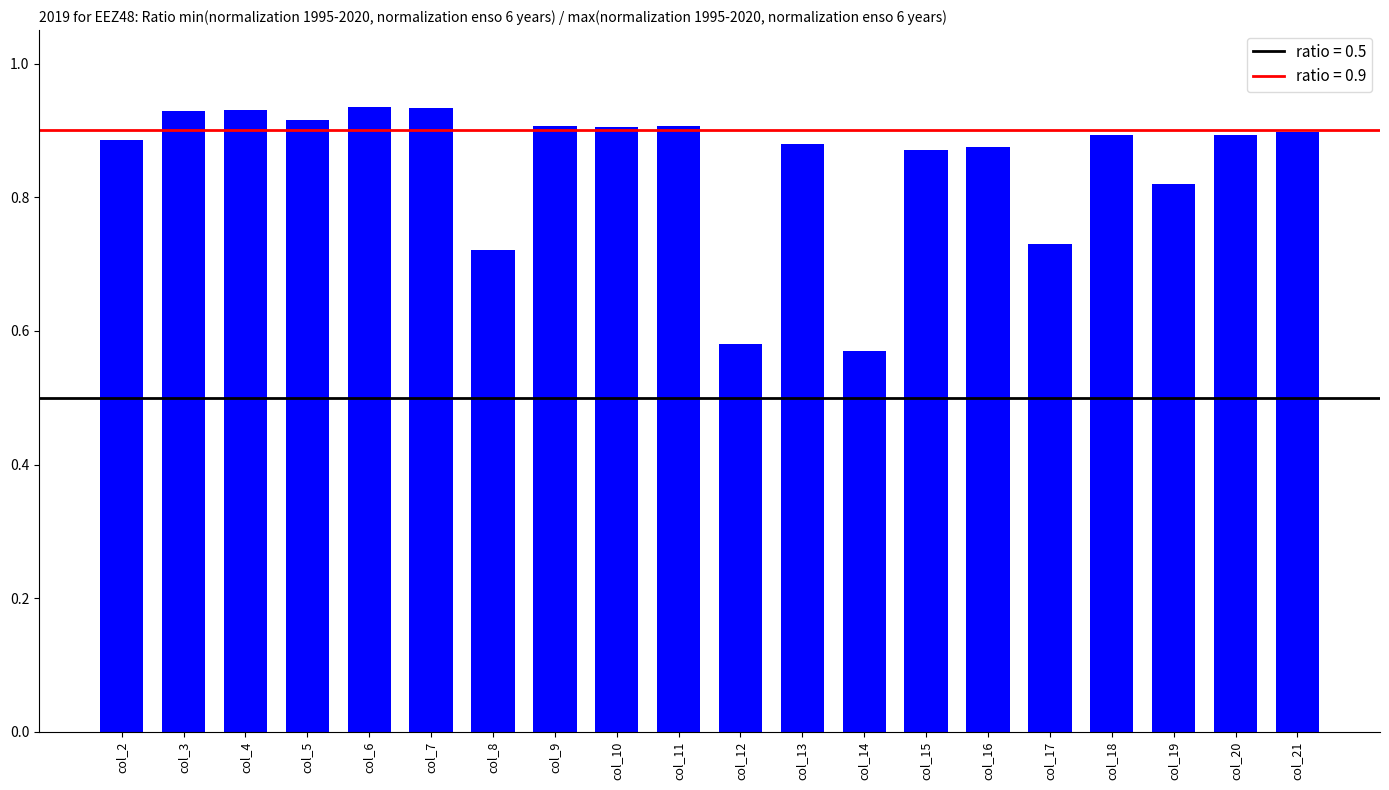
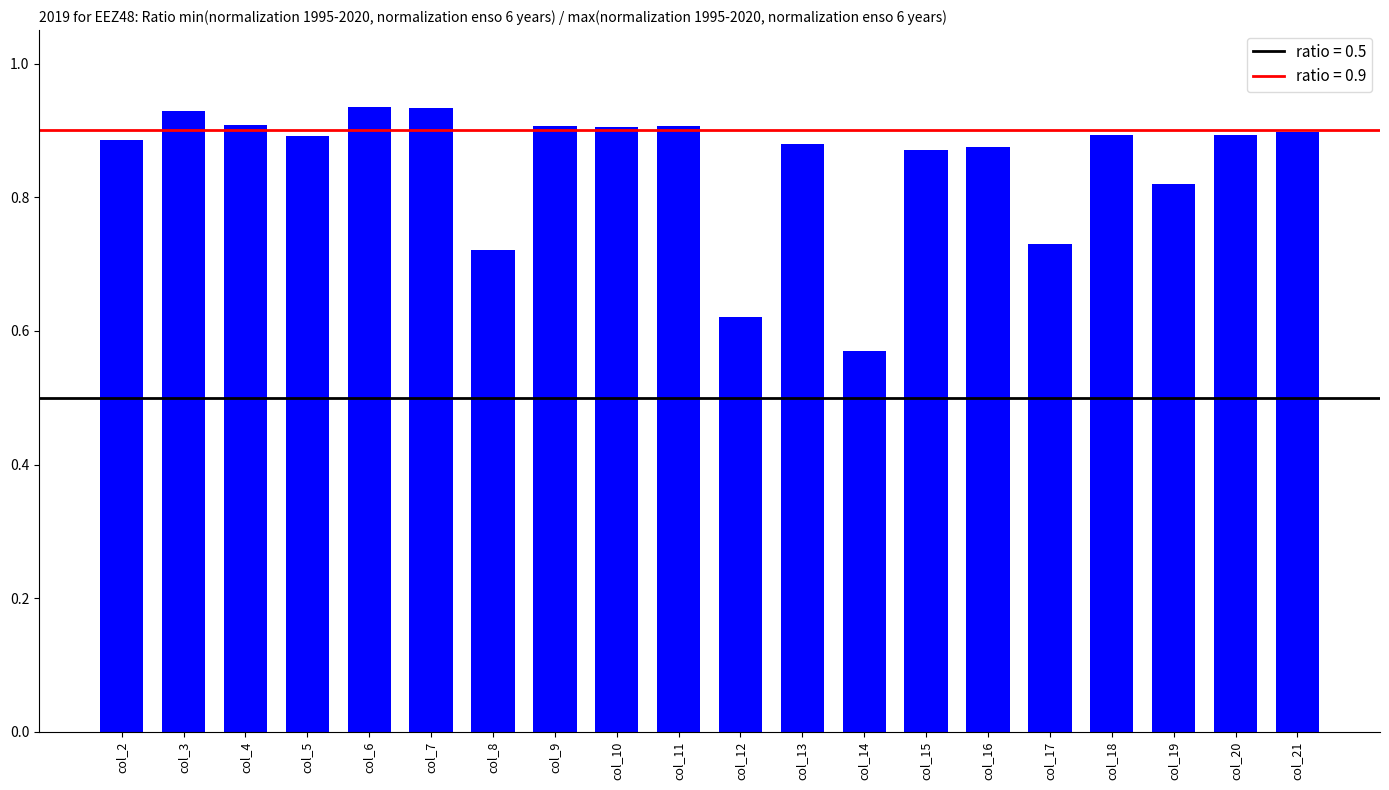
  {
    "col_2": 0.89,
    "col_3": 0.93,
-   "col_4": 0.93,
-   "col_5": 0.92,
+   "col_4": 0.91,
+   "col_5": 0.89,
    "col_6": 0.94,
    "col_7": 0.93,
    "col_8": 0.72,
    "col_9": 0.91,
    "col_10": 0.91,
    "col_11": 0.91,
-   "col_12": 0.58,
+   "col_12": 0.62,
    "col_13": 0.88,
    "col_14": 0.57,
    "col_15": 0.87,
    "col_16": 0.88,
    "col_17": 0.73,
    "col_18": 0.89,
    "col_19": 0.82,
    "col_20": 0.89,
    "col_21": 0.90
  }
